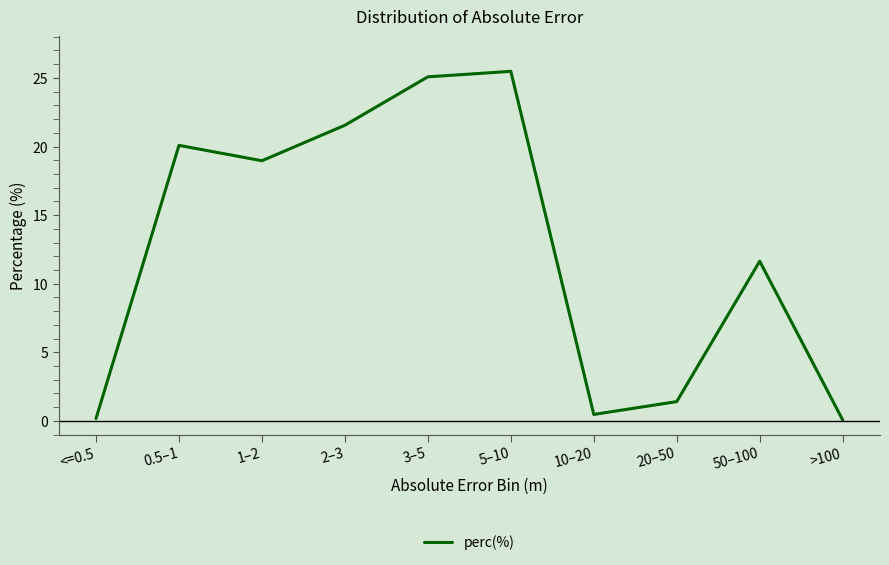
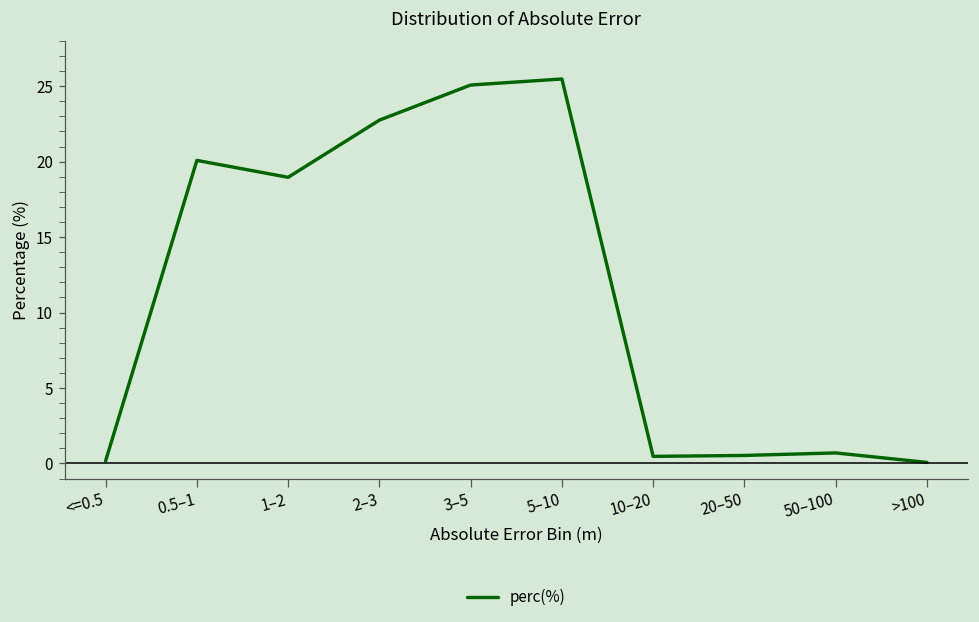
  {
    "<=0.5": 0.2,
    "0.5–1": 20.1,
    "1–2": 19.0,
-   "2–3": 21.5,
+   "2–3": 22.8,
    "3–5": 25.1,
    "5–10": 25.5,
    "10–20": 0.5,
-   "20–50": 1.4,
-   "50–100": 11.6,
+   "20–50": 0.5,
+   "50–100": 0.7,
    ">100": 0.1
  }
